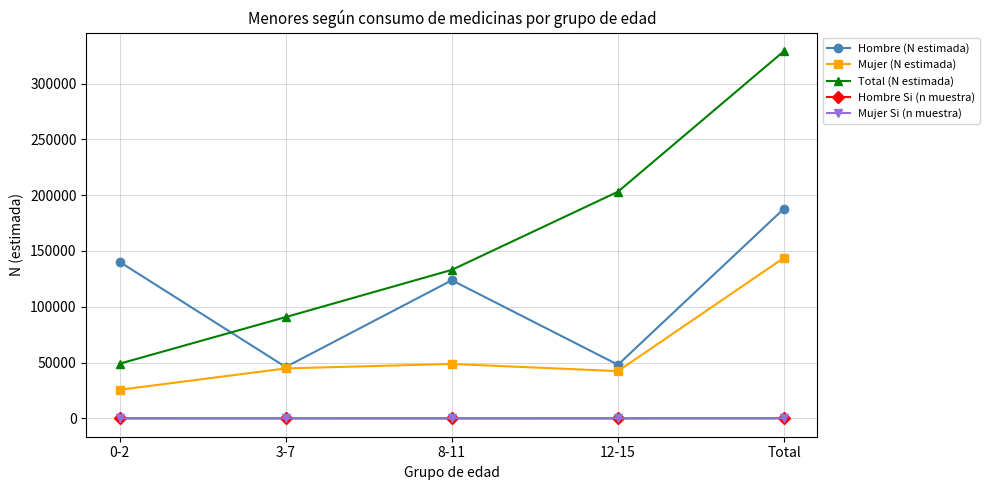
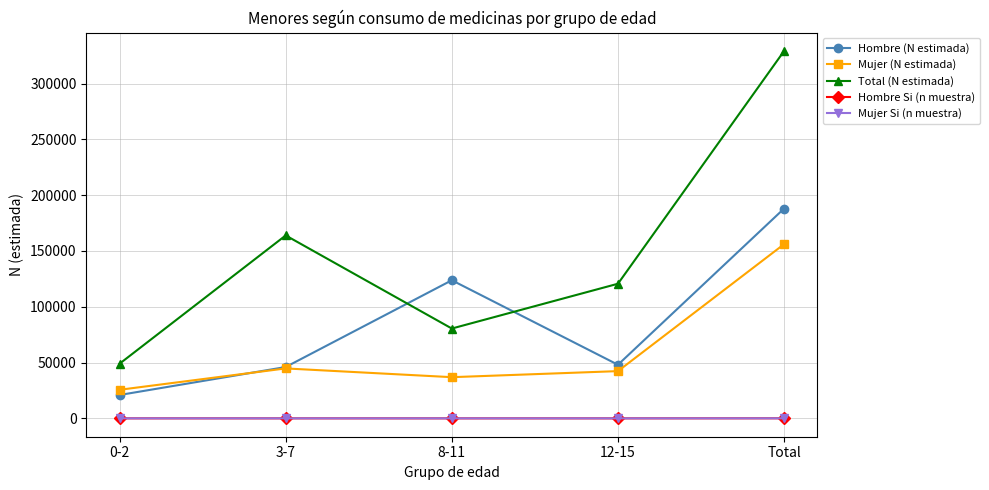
  {
    "Hombre (N estimada)": {
-     "0-2": 140000,
+     "0-2": 21000,
      "8-11": 124000,
      "12-15": 48000,
      "Total": 188000
    },
    "Mujer (N estimada)": {
      "0-2": 26000,
-     "8-11": 49000,
+     "8-11": 37000,
      "12-15": 42000,
-     "Total": 144000
+     "Total": 156000
    },
    "Total (N estimada)": {
      "0-2": 49000,
-     "3-7": 91000,
-     "8-11": 133000,
-     "12-15": 203000,
+     "3-7": 164000,
+     "8-11": 80000,
+     "12-15": 121000,
      "Total": 329000
    },
    "Mujer Si (n muestra)": {
      "0-2": 0,
      "3-7": 0,
      "8-11": 0,
      "12-15": 0,
      "Total": 0
    }
  }
